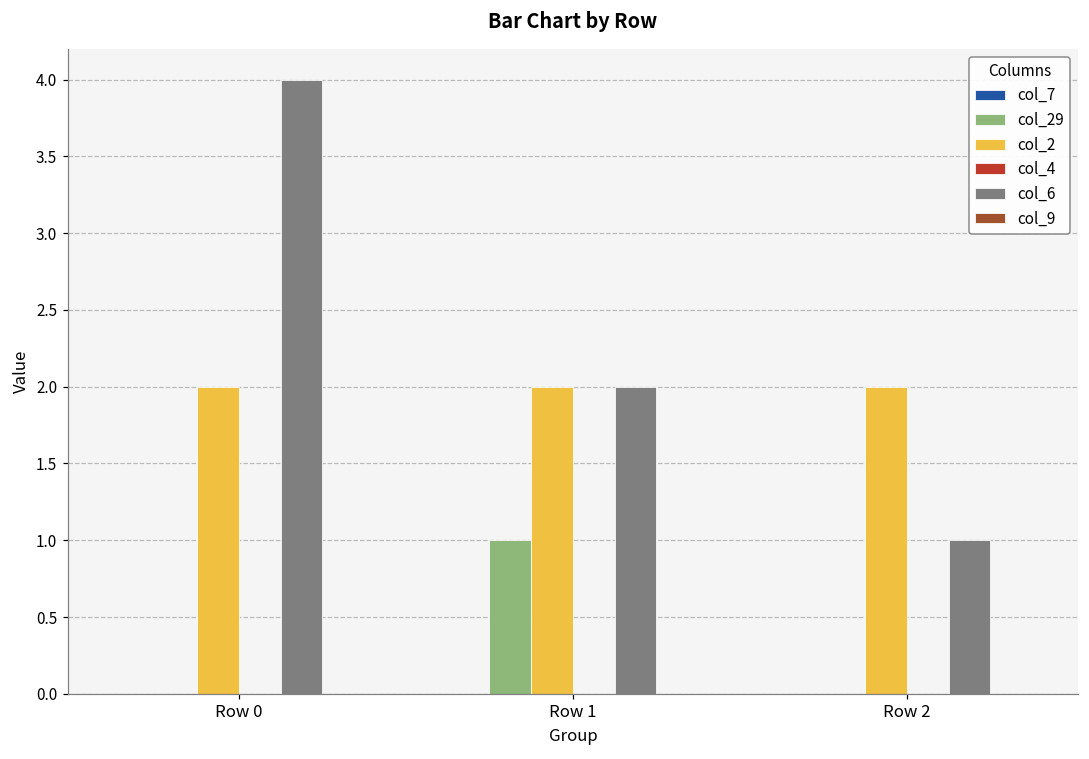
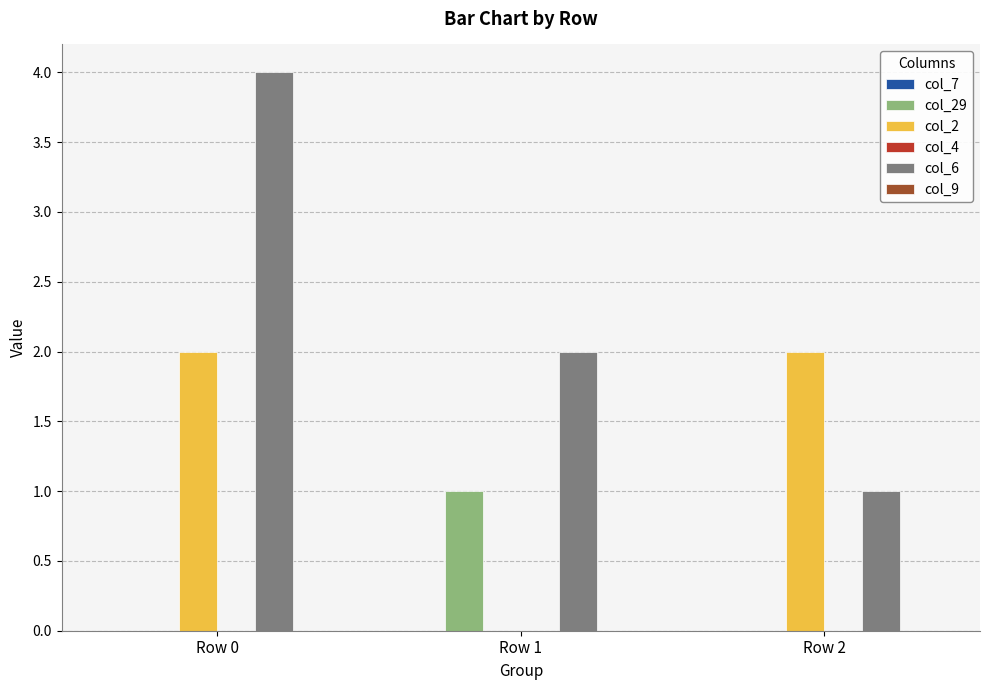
  {
    "col_7": {
      "Row 0": 0,
      "Row 1": 0,
      "Row 2": 0
    },
    "col_2": {
      "Row 0": 2,
-     "Row 1": 2,
+     "Row 1": 0,
      "Row 2": 2
    }
  }
